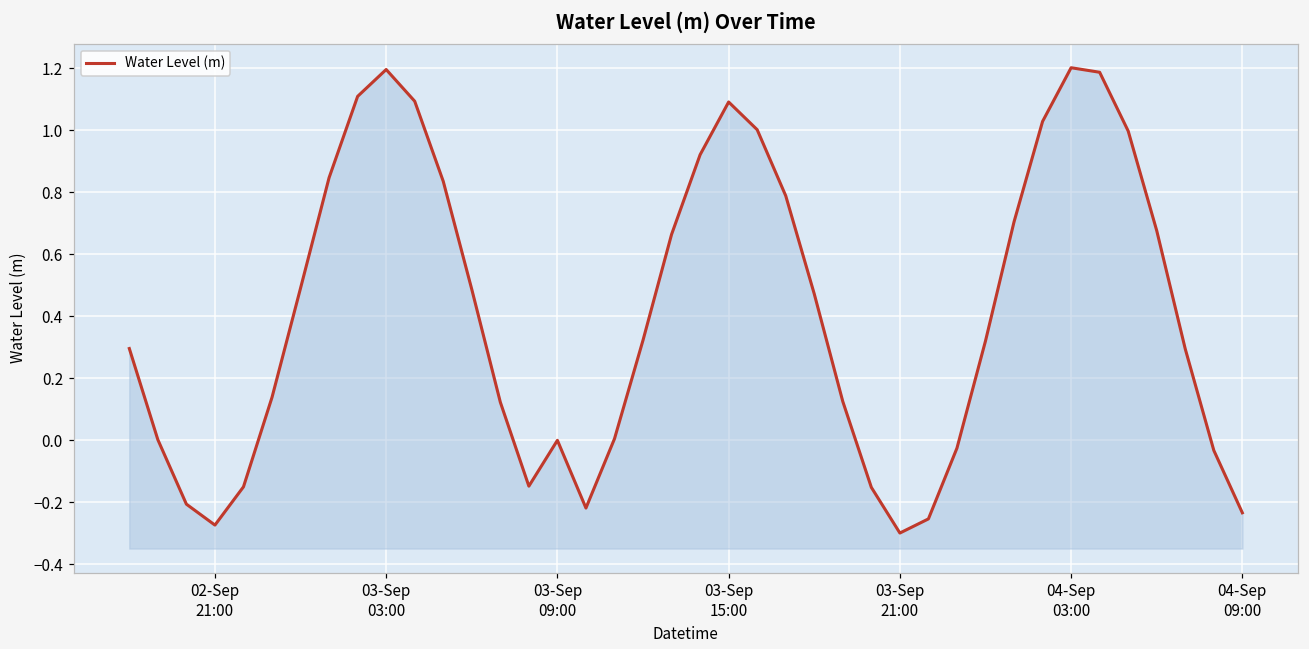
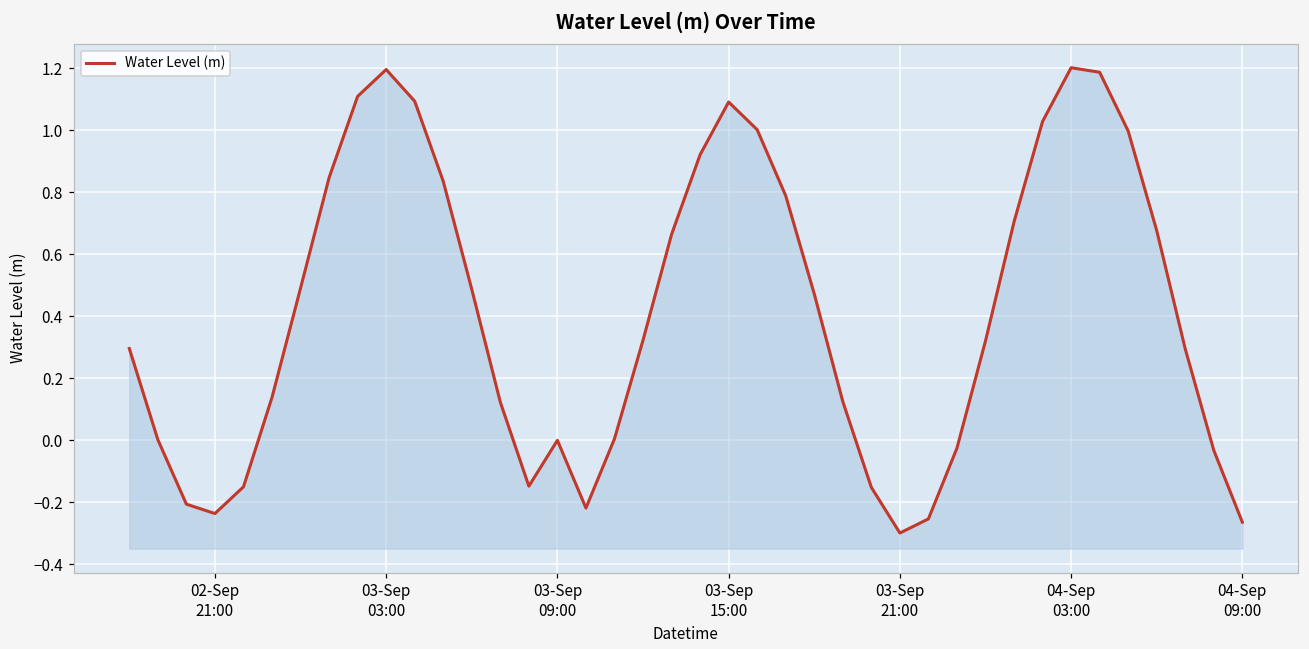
  {
-   "02-Sep 21:00": -0.27,
+   "02-Sep 21:00": -0.24,
    "03-Sep 03:00": 1.20,
    "03-Sep 09:00": 0.00,
    "03-Sep 15:00": 1.09,
    "03-Sep 21:00": -0.30,
    "04-Sep 03:00": 1.20,
-   "04-Sep 09:00": -0.23
+   "04-Sep 09:00": -0.26
  }
